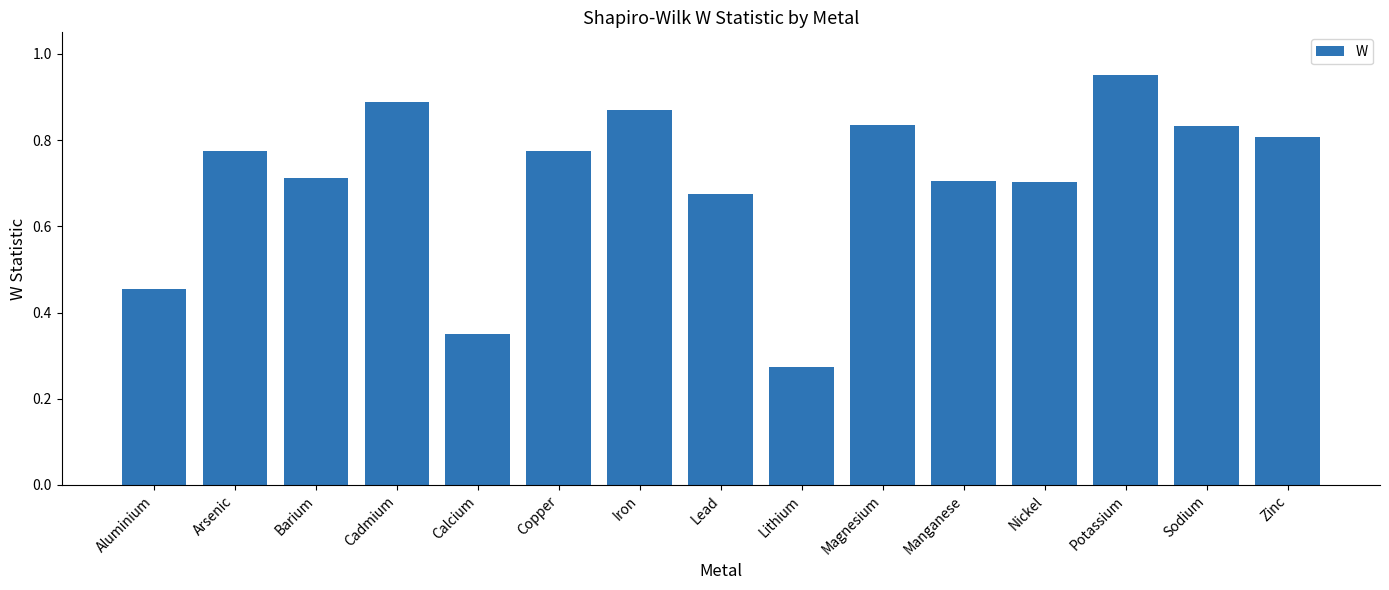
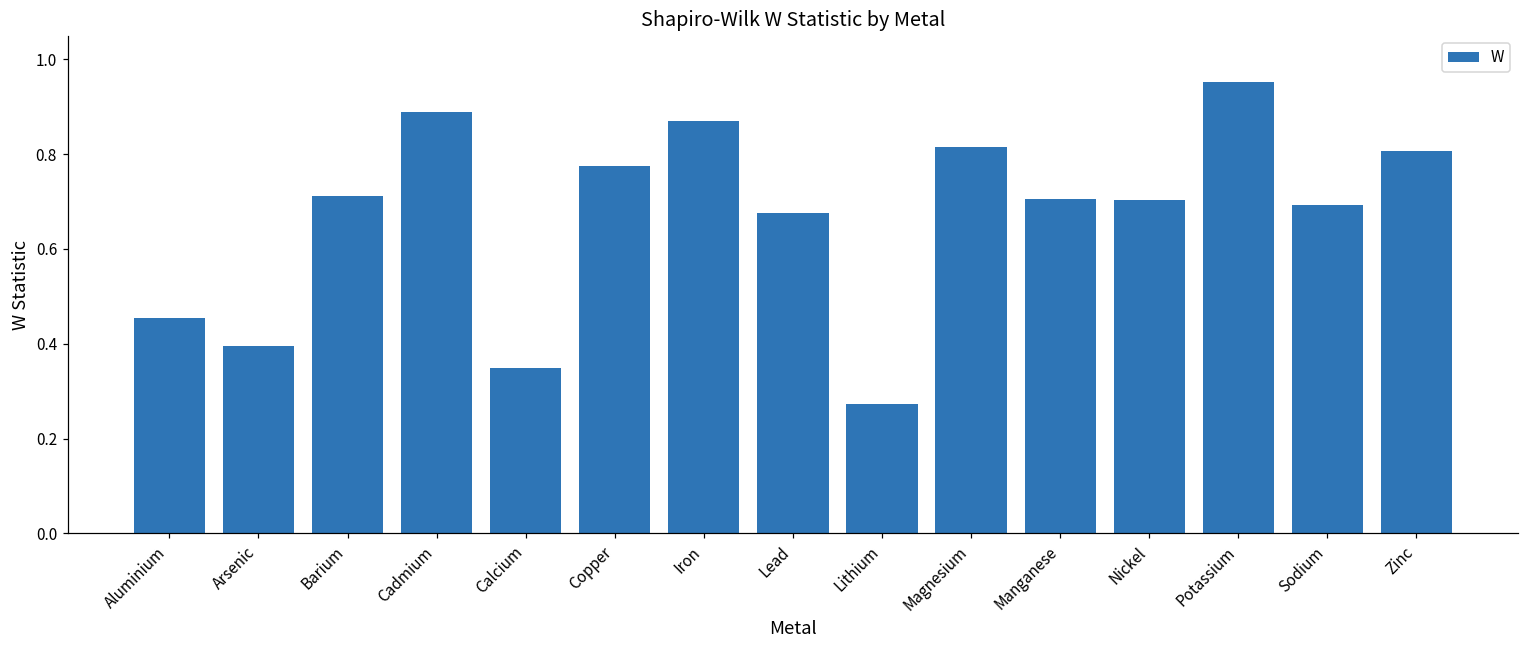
  {
    "Aluminium": 0.45,
-   "Arsenic": 0.77,
+   "Arsenic": 0.39,
    "Barium": 0.71,
    "Cadmium": 0.89,
    "Calcium": 0.35,
    "Copper": 0.77,
    "Iron": 0.87,
    "Lead": 0.68,
    "Lithium": 0.27,
-   "Magnesium": 0.84,
+   "Magnesium": 0.82,
    "Manganese": 0.70,
    "Nickel": 0.70,
    "Potassium": 0.95,
-   "Sodium": 0.83,
+   "Sodium": 0.69,
    "Zinc": 0.81
  }
